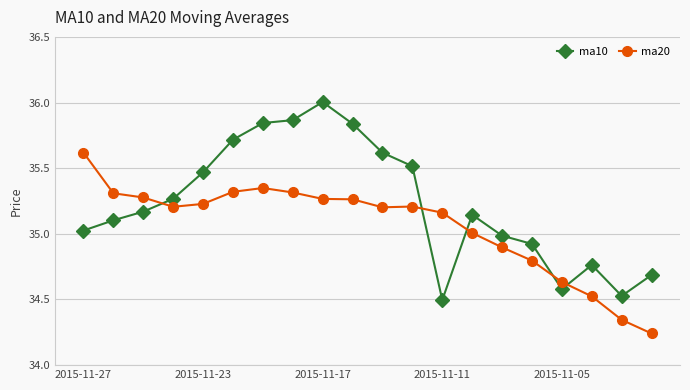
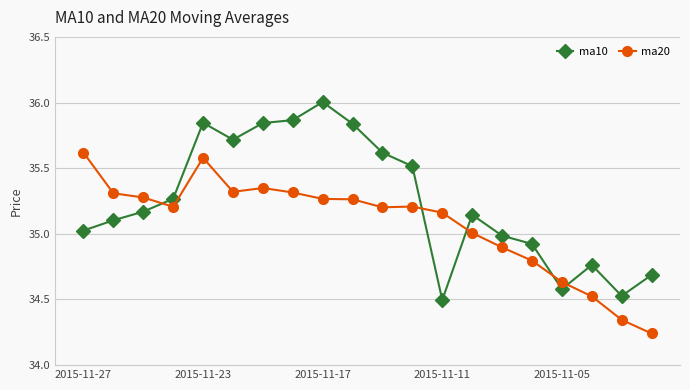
  {
    "ma10": {
      "2015-11-27": 35.03,
-     "2015-11-23": 35.47,
+     "2015-11-23": 35.85,
      "2015-11-17": 36.00,
      "2015-11-11": 34.50,
      "2015-11-05": 34.58
    },
    "ma20": {
      "2015-11-27": 35.62,
-     "2015-11-23": 35.23,
+     "2015-11-23": 35.58,
      "2015-11-17": 35.27,
      "2015-11-11": 35.16,
      "2015-11-05": 34.63
    }
  }
